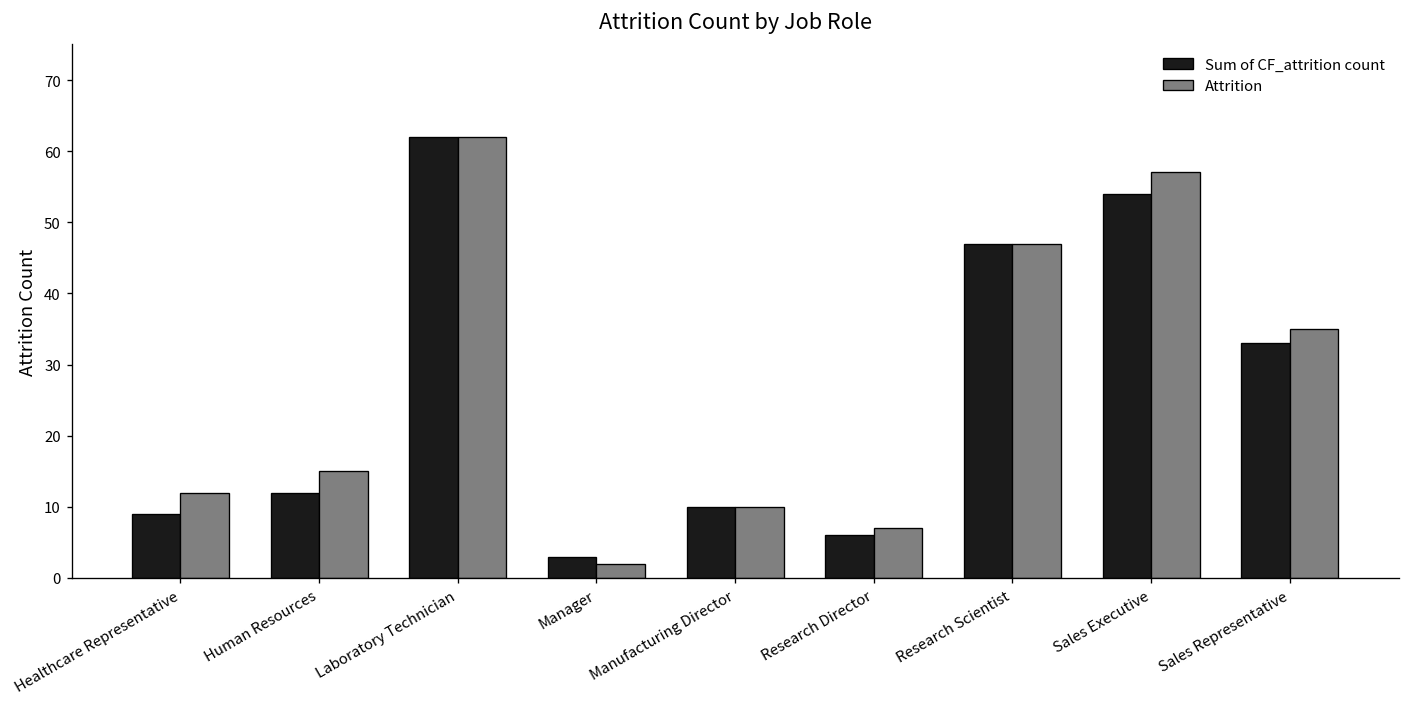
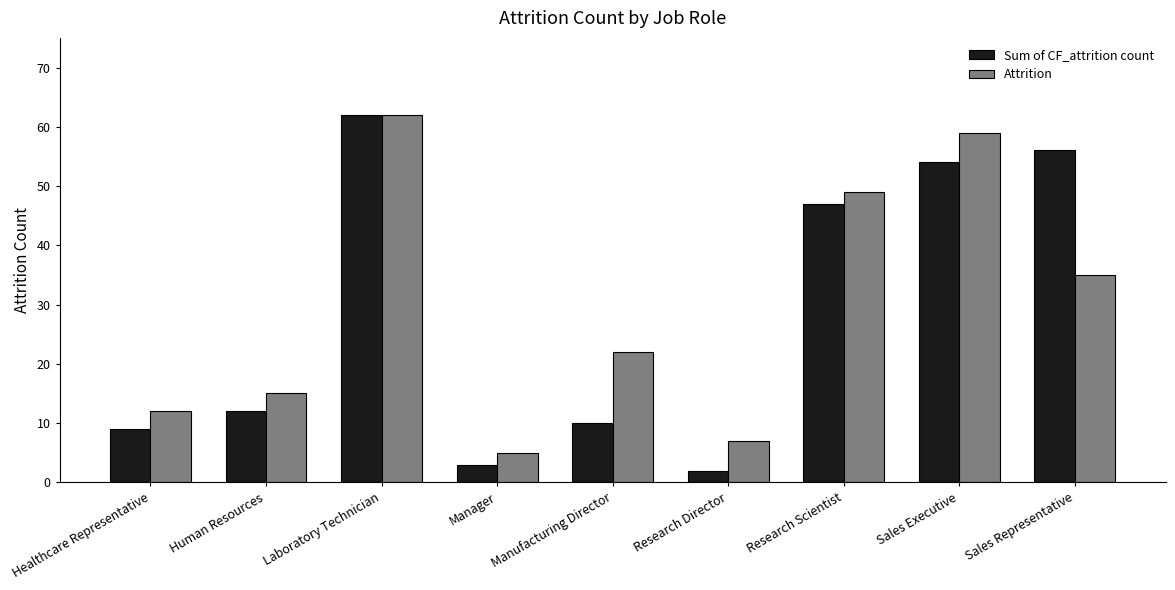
  {
    "Sum of CF_attrition count": {
      "Healthcare Representative": 9,
      "Human Resources": 12,
      "Laboratory Technician": 62,
      "Manager": 3,
      "Manufacturing Director": 10,
-     "Research Director": 6,
+     "Research Director": 2,
      "Research Scientist": 47,
      "Sales Executive": 54,
-     "Sales Representative": 33
+     "Sales Representative": 56
    },
    "Attrition": {
      "Healthcare Representative": 12,
      "Human Resources": 15,
      "Laboratory Technician": 62,
-     "Manager": 2,
-     "Manufacturing Director": 10,
+     "Manager": 5,
+     "Manufacturing Director": 22,
      "Research Director": 7,
-     "Research Scientist": 47,
-     "Sales Executive": 57,
+     "Research Scientist": 49,
+     "Sales Executive": 59,
      "Sales Representative": 35
    }
  }
